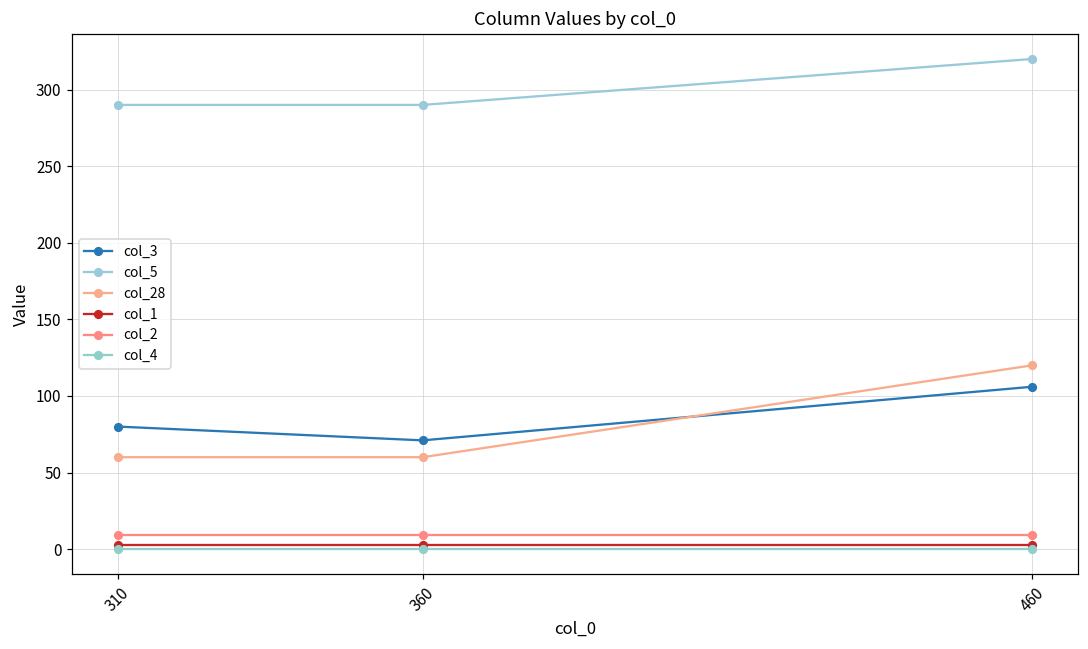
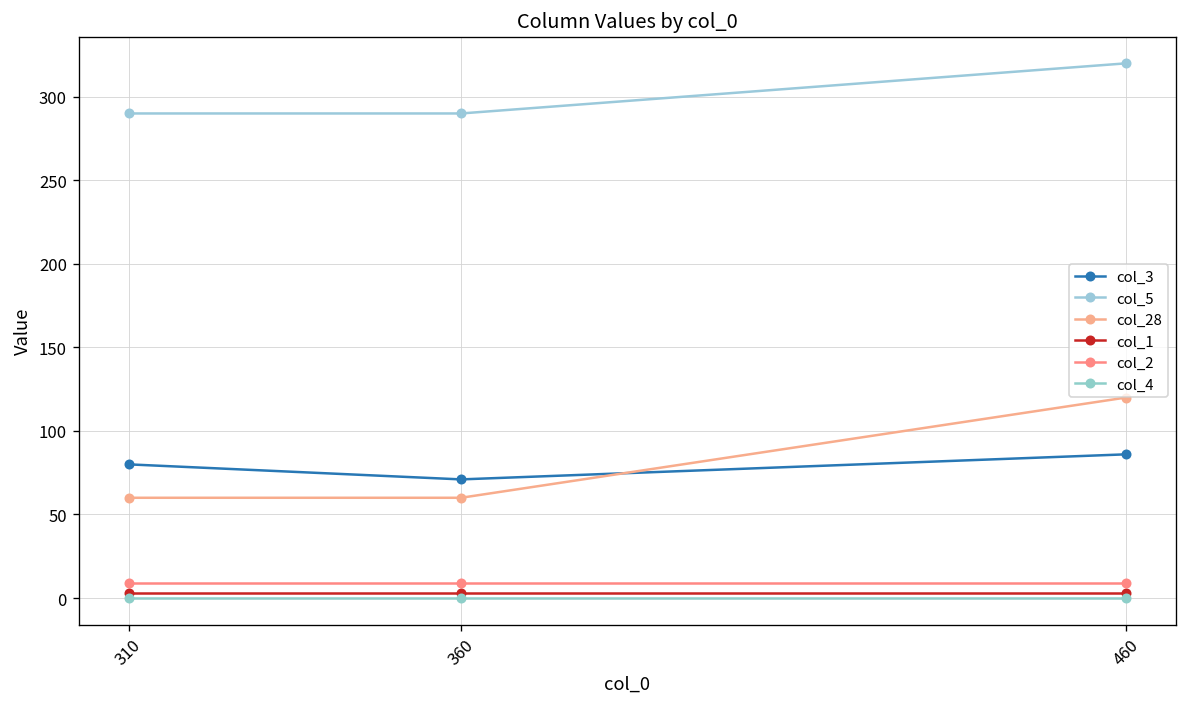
  {
    "col_3": {
      "310": 80,
      "360": 71,
-     "460": 106
+     "460": 86
    },
    "col_1": {
      "310": 3,
      "360": 3,
      "460": 3
    }
  }
